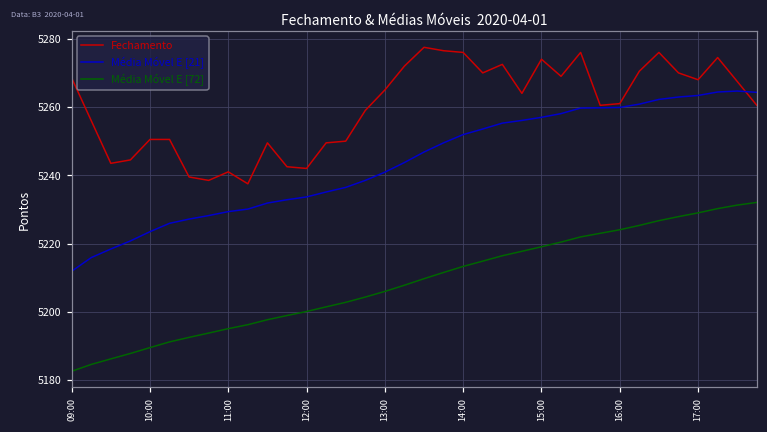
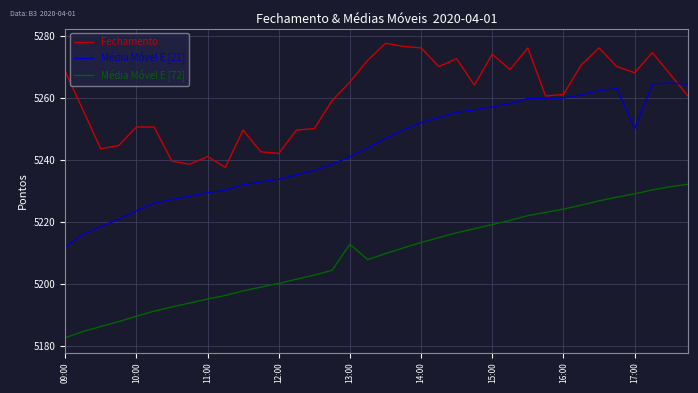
  {
    "Fechamento": {
      "09:00": 5269,
      "10:00": 5251,
      "11:00": 5241,
      "12:00": 5242,
      "13:00": 5265,
      "14:00": 5276,
      "15:00": 5274,
      "16:00": 5261,
      "17:00": 5268
    },
    "Média Móvel E [21]": {
      "09:00": 5212,
      "10:00": 5223,
      "11:00": 5229,
      "12:00": 5234,
      "13:00": 5241,
      "14:00": 5252,
      "15:00": 5257,
      "16:00": 5260,
-     "17:00": 5263
+     "17:00": 5250
    },
    "Média Móvel E [72]": {
      "09:00": 5183,
      "10:00": 5190,
      "11:00": 5195,
      "12:00": 5200,
-     "13:00": 5206,
+     "13:00": 5213,
      "14:00": 5213,
      "15:00": 5219,
      "16:00": 5224,
      "17:00": 5229
    }
  }
